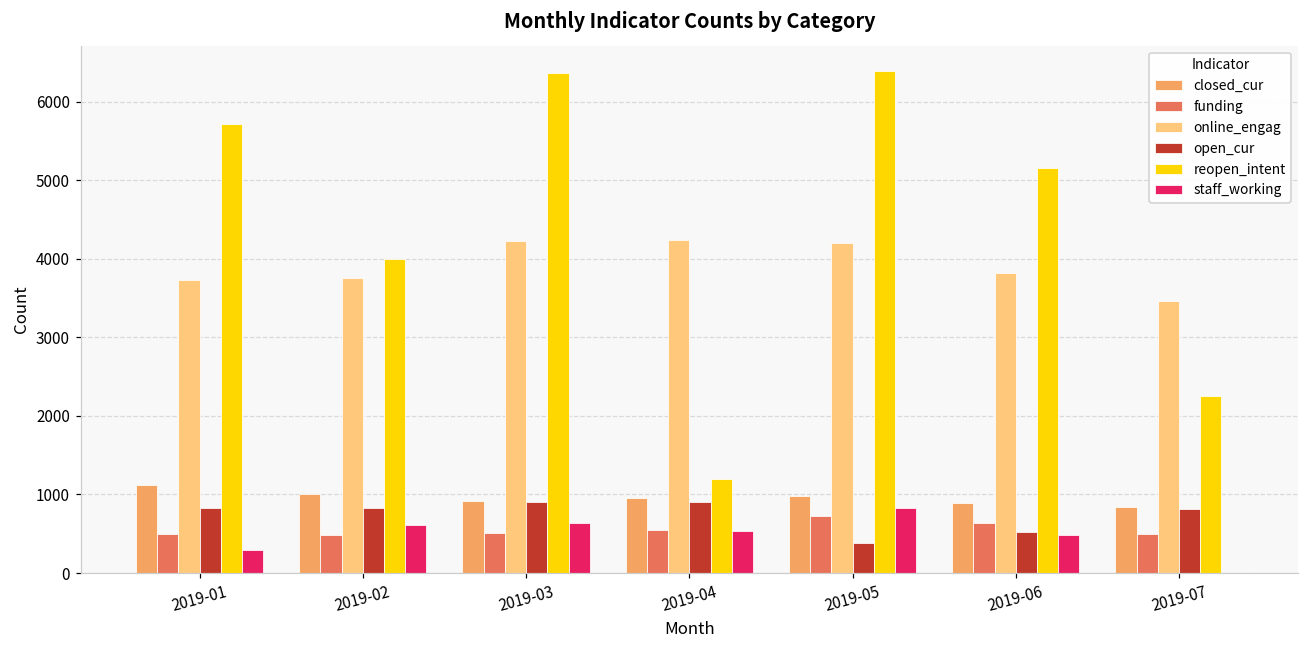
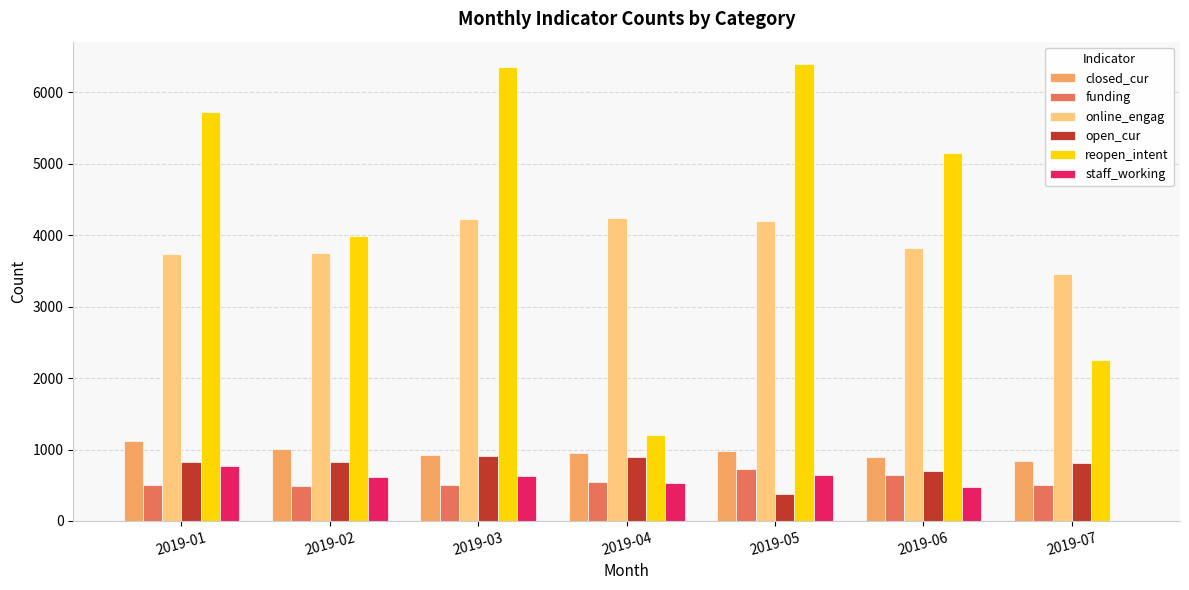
  {
    "open_cur": {
      "2019-01": 800,
      "2019-02": 800,
      "2019-03": 900,
      "2019-04": 900,
      "2019-05": 400,
-     "2019-06": 500,
+     "2019-06": 700,
      "2019-07": 800
    },
    "reopen_intent": {
      "2019-01": 5700,
      "2019-02": 4000,
      "2019-03": 6400,
      "2019-04": 1200,
      "2019-05": 6400,
      "2019-06": 5200,
      "2019-07": 2300
    },
    "staff_working": {
-     "2019-01": 300,
+     "2019-01": 800,
      "2019-02": 600,
      "2019-03": 600,
      "2019-04": 500,
-     "2019-05": 800,
+     "2019-05": 600,
      "2019-06": 500,
      "2019-07": 0
    }
  }
